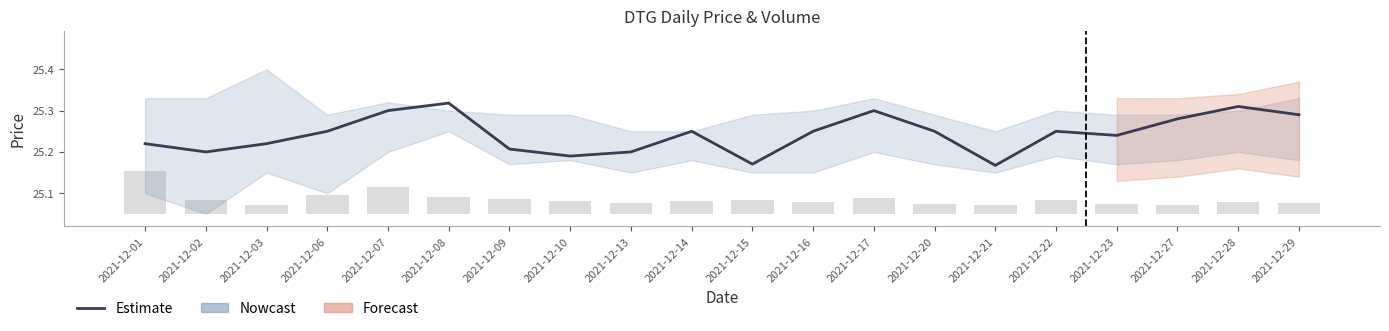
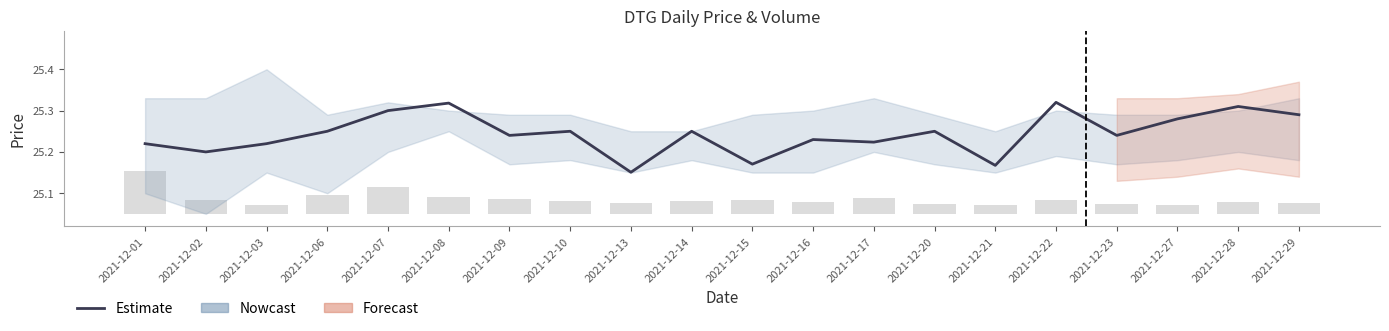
  {
    "Estimate": {
      "2021-12-01": 25.22,
      "2021-12-02": 25.20,
      "2021-12-03": 25.22,
      "2021-12-06": 25.25,
      "2021-12-07": 25.30,
      "2021-12-08": 25.32,
-     "2021-12-09": 25.21,
-     "2021-12-10": 25.19,
-     "2021-12-13": 25.20,
+     "2021-12-09": 25.24,
+     "2021-12-10": 25.25,
+     "2021-12-13": 25.15,
      "2021-12-15": 25.17,
-     "2021-12-16": 25.25,
-     "2021-12-17": 25.30,
+     "2021-12-16": 25.23,
+     "2021-12-17": 25.22,
      "2021-12-20": 25.25,
      "2021-12-21": 25.17,
-     "2021-12-22": 25.25,
+     "2021-12-22": 25.32,
      "2021-12-23": 25.24,
      "2021-12-27": 25.28,
      "2021-12-28": 25.31,
      "2021-12-29": 25.29
    }
  }
